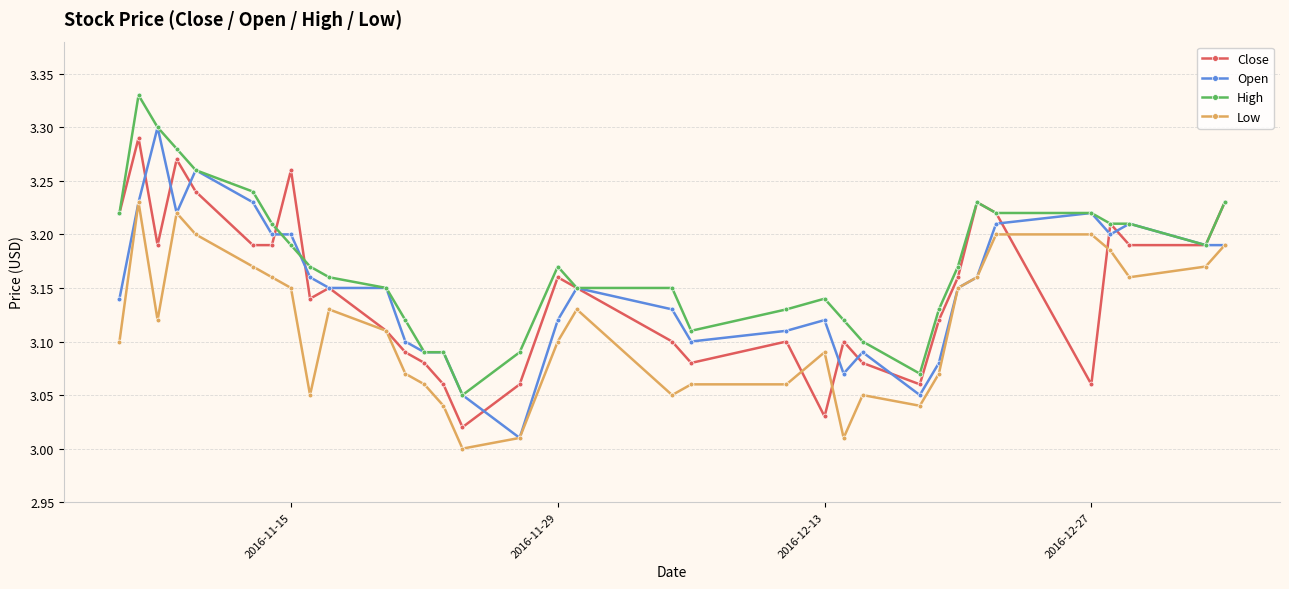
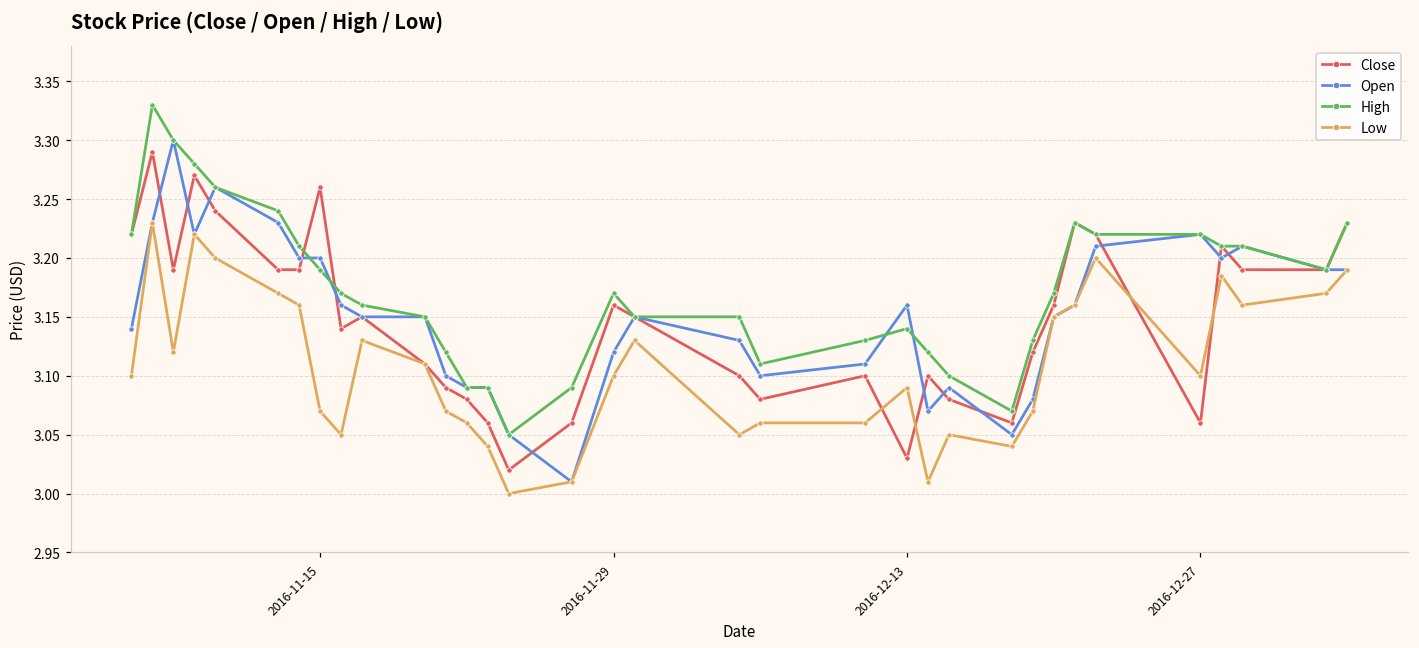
  {
    "Close": {
      "2016-11-15": 3.26,
      "2016-11-29": 3.16,
      "2016-12-13": 3.03,
      "2016-12-27": 3.06
    },
    "Open": {
      "2016-11-15": 3.20,
      "2016-11-29": 3.12,
-     "2016-12-13": 3.12
+     "2016-12-13": 3.16
    },
    "High": {
      "2016-11-15": 3.19,
      "2016-11-29": 3.17,
      "2016-12-13": 3.14
    },
    "Low": {
-     "2016-11-15": 3.15,
+     "2016-11-15": 3.07,
      "2016-11-29": 3.10,
      "2016-12-13": 3.09,
-     "2016-12-27": 3.2
+     "2016-12-27": 3.1
    }
  }
